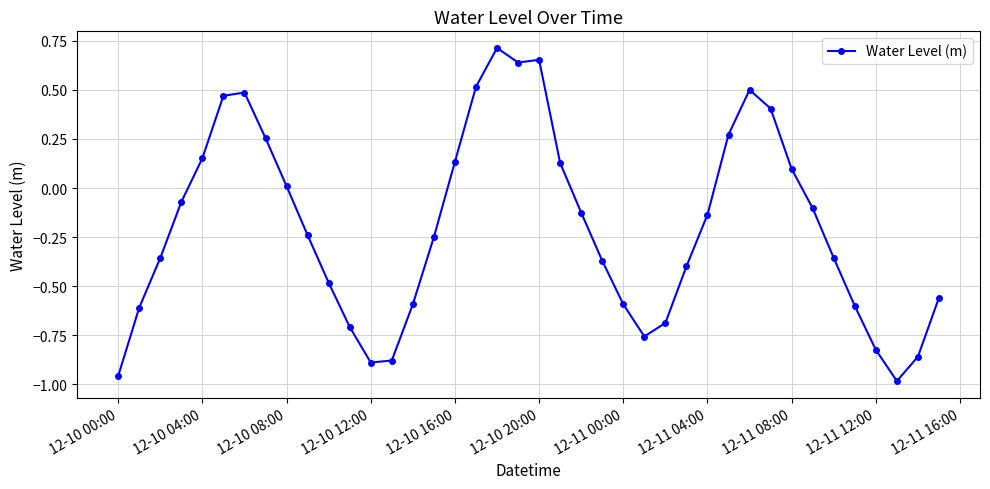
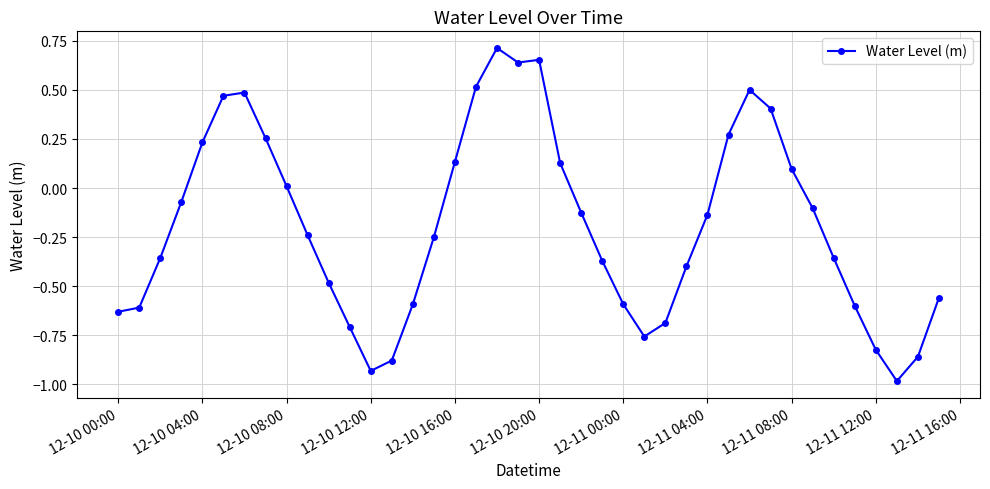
  {
-   "12-10 00:00": -0.96,
-   "12-10 04:00": 0.15,
+   "12-10 00:00": -0.63,
+   "12-10 04:00": 0.23,
    "12-10 08:00": 0.01,
-   "12-10 12:00": -0.89,
+   "12-10 12:00": -0.93,
    "12-10 16:00": 0.13,
    "12-10 20:00": 0.65,
    "12-11 00:00": -0.59,
    "12-11 04:00": -0.14,
    "12-11 08:00": 0.10,
    "12-11 12:00": -0.83
  }
